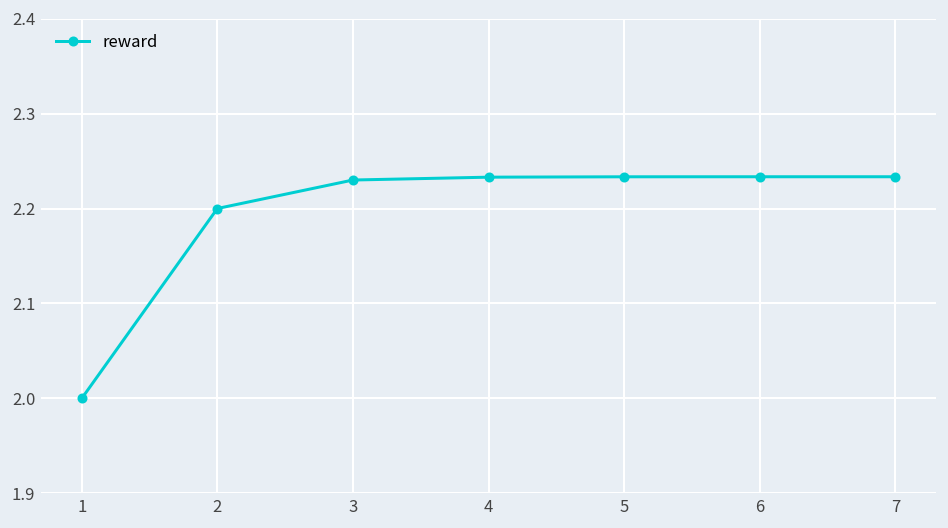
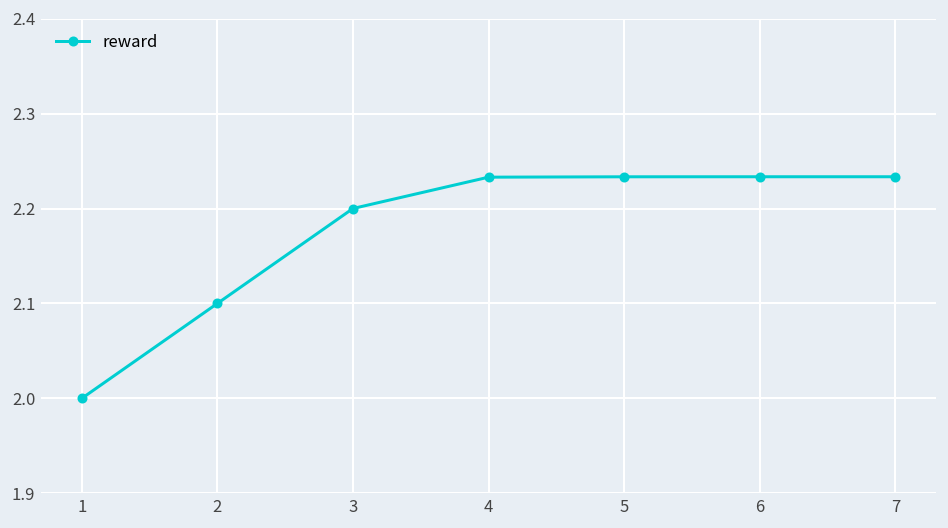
  {
    "1": 2.00,
-   "2": 2.2,
-   "3": 2.23,
+   "2": 2.1,
+   "3": 2.20,
    "4": 2.23,
    "5": 2.23,
    "6": 2.23,
    "7": 2.23
  }
